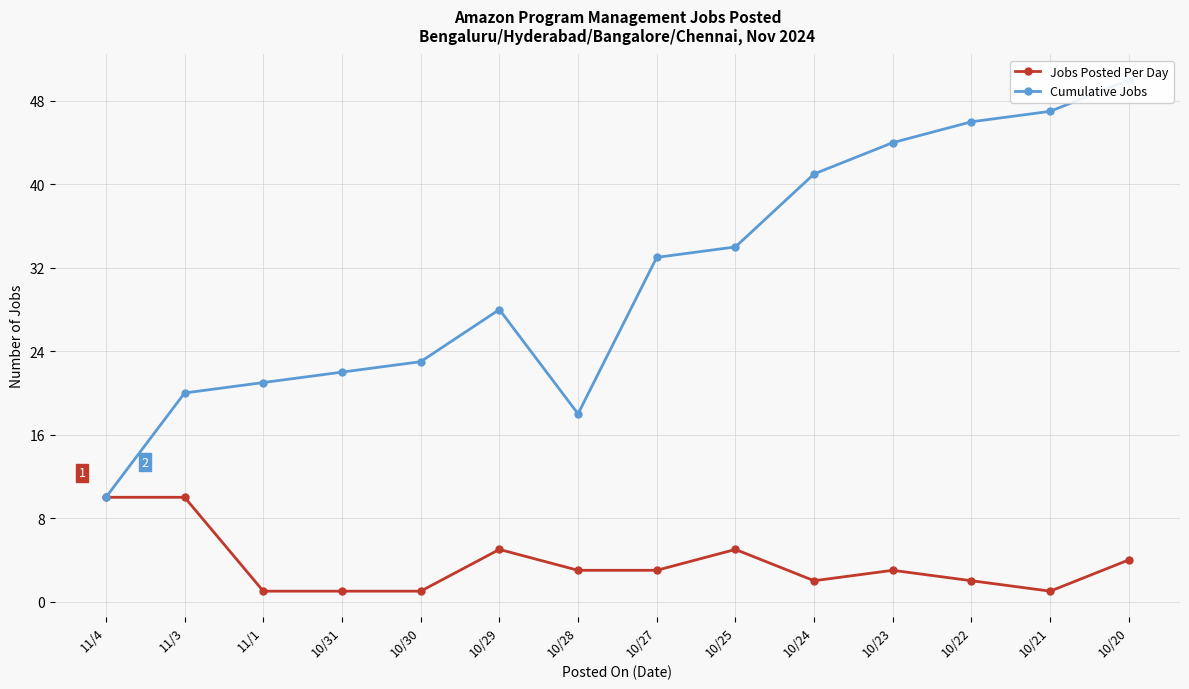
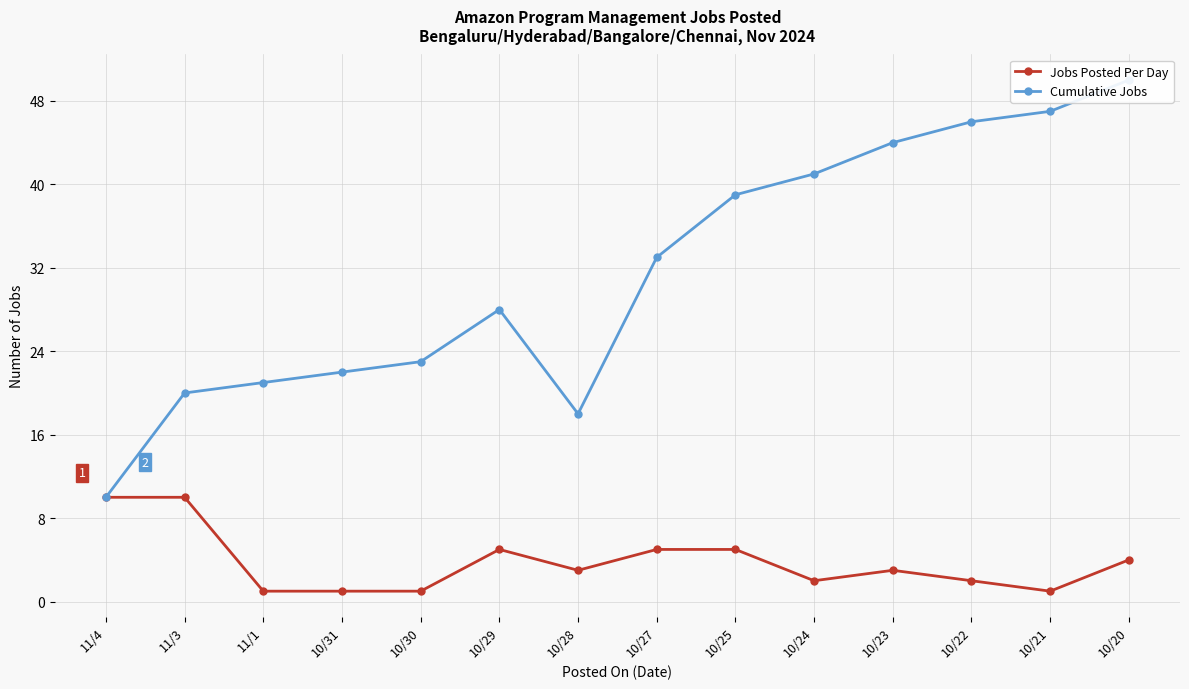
  {
    "Jobs Posted Per Day": {
      "11/3": 10,
      "11/1": 1,
      "10/31": 1,
      "10/30": 1,
      "10/29": 5,
      "10/28": 3,
-     "10/27": 3,
+     "10/27": 5,
      "10/25": 5,
      "10/24": 2,
      "10/23": 3,
      "10/22": 2,
      "10/21": 1,
      "10/20": 4
    },
    "Cumulative Jobs": {
      "11/3": 20,
      "11/1": 21,
      "10/31": 22,
      "10/30": 23,
      "10/29": 28,
      "10/28": 18,
      "10/27": 33,
-     "10/25": 34,
+     "10/25": 39,
      "10/24": 41,
      "10/23": 44,
      "10/22": 46,
      "10/21": 47
    }
  }
